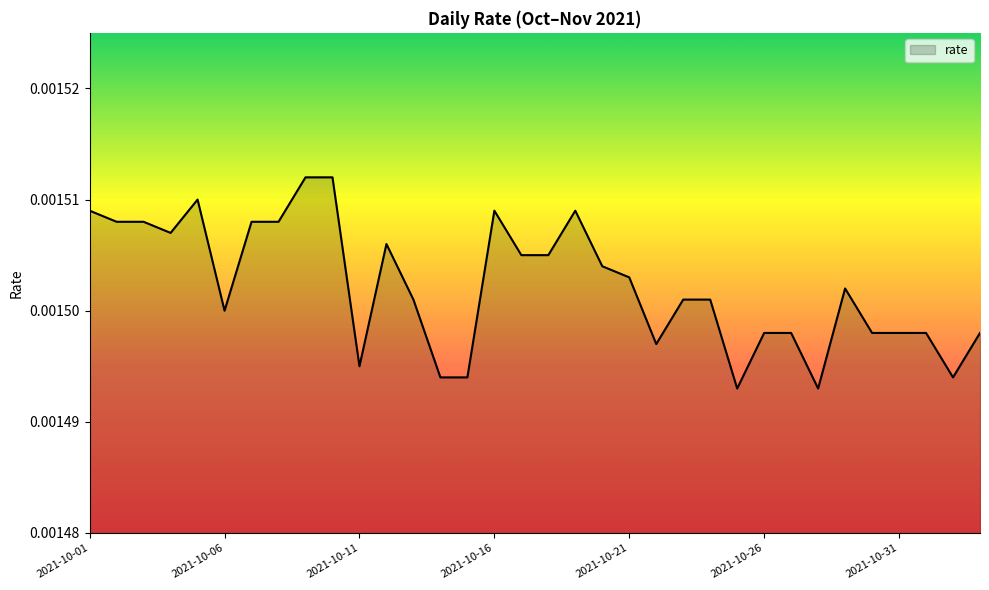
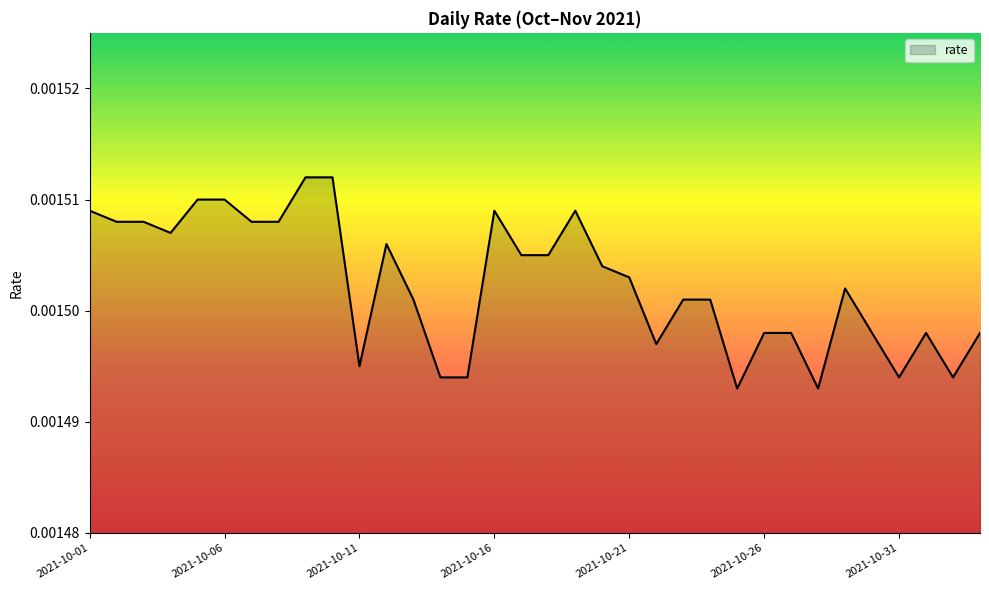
  {
    "2021-10-01": 0.001509,
-   "2021-10-06": 0.00150,
+   "2021-10-06": 0.00151,
    "2021-10-11": 0.001495,
    "2021-10-16": 0.001509,
    "2021-10-21": 0.001503,
    "2021-10-26": 0.001498,
-   "2021-10-31": 0.001498
+   "2021-10-31": 0.001494
  }
